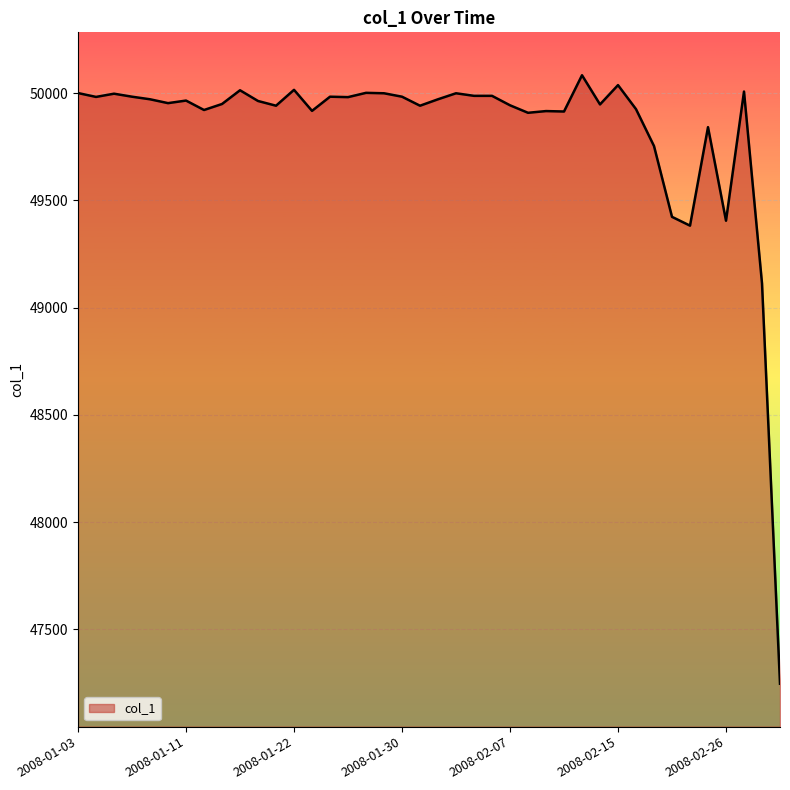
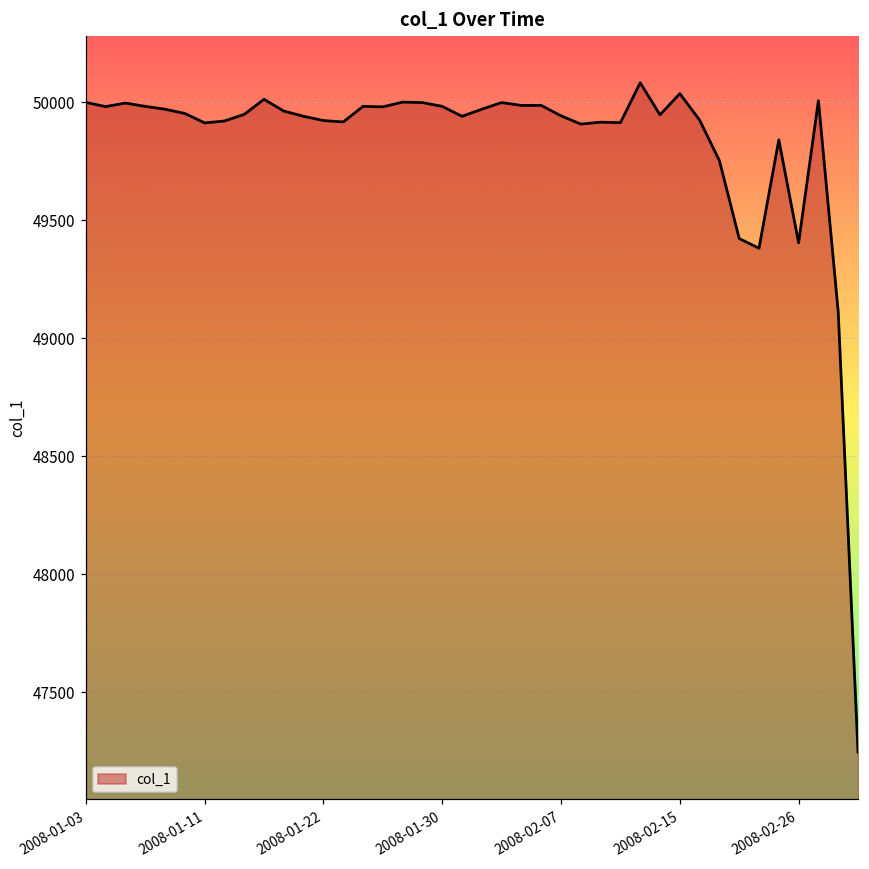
  {
    "2008-01-03": 50000,
-   "2008-01-11": 49970,
-   "2008-01-22": 50020,
+   "2008-01-11": 49910,
+   "2008-01-22": 49920,
    "2008-01-30": 49980,
    "2008-02-07": 49940,
    "2008-02-15": 50040,
    "2008-02-26": 49410
  }
